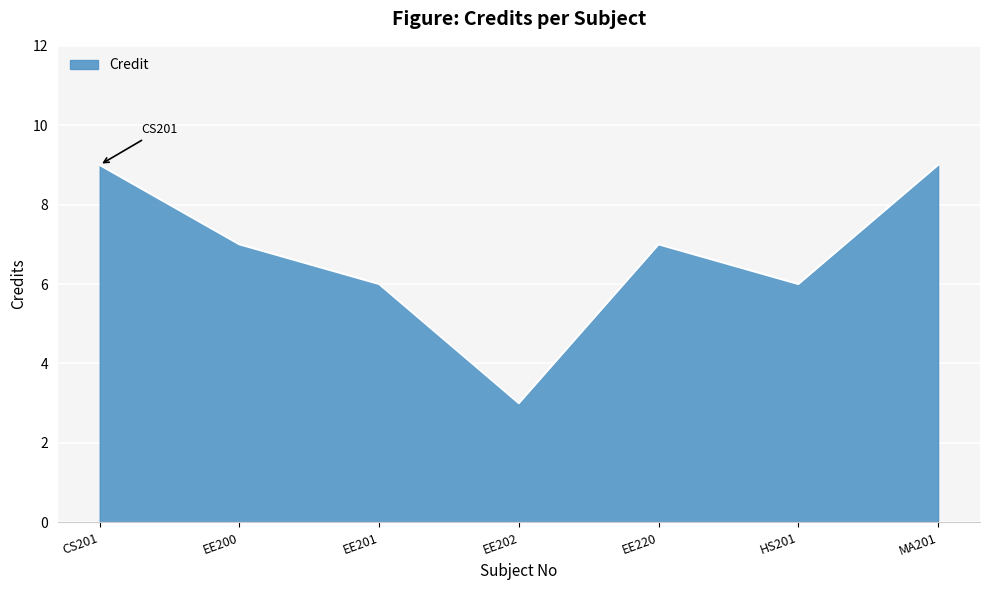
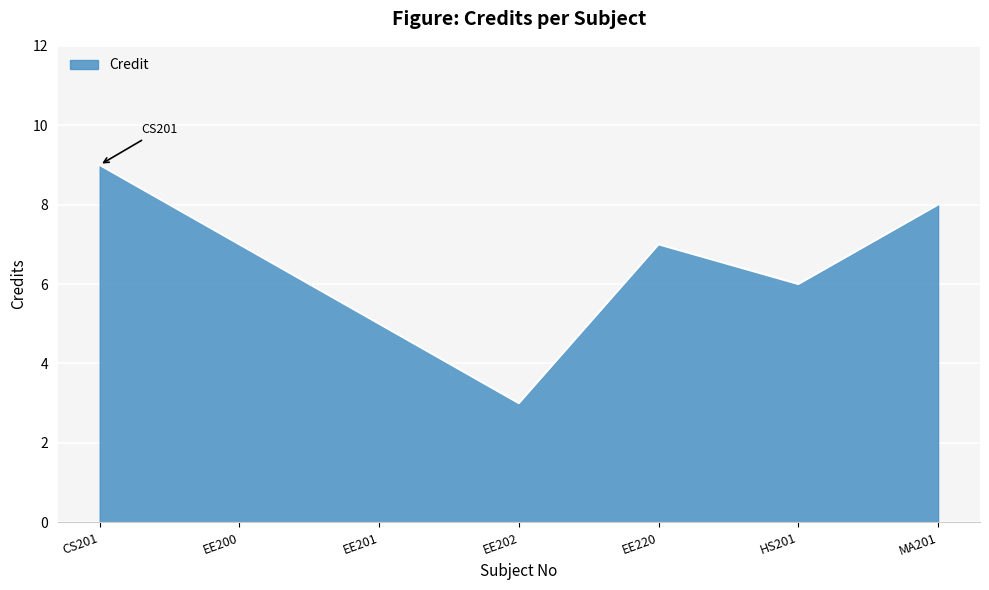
  {
    "CS201": 9,
    "EE200": 7,
-   "EE201": 6,
+   "EE201": 5,
    "EE202": 3,
    "EE220": 7,
    "HS201": 6,
-   "MA201": 9
+   "MA201": 8
  }
